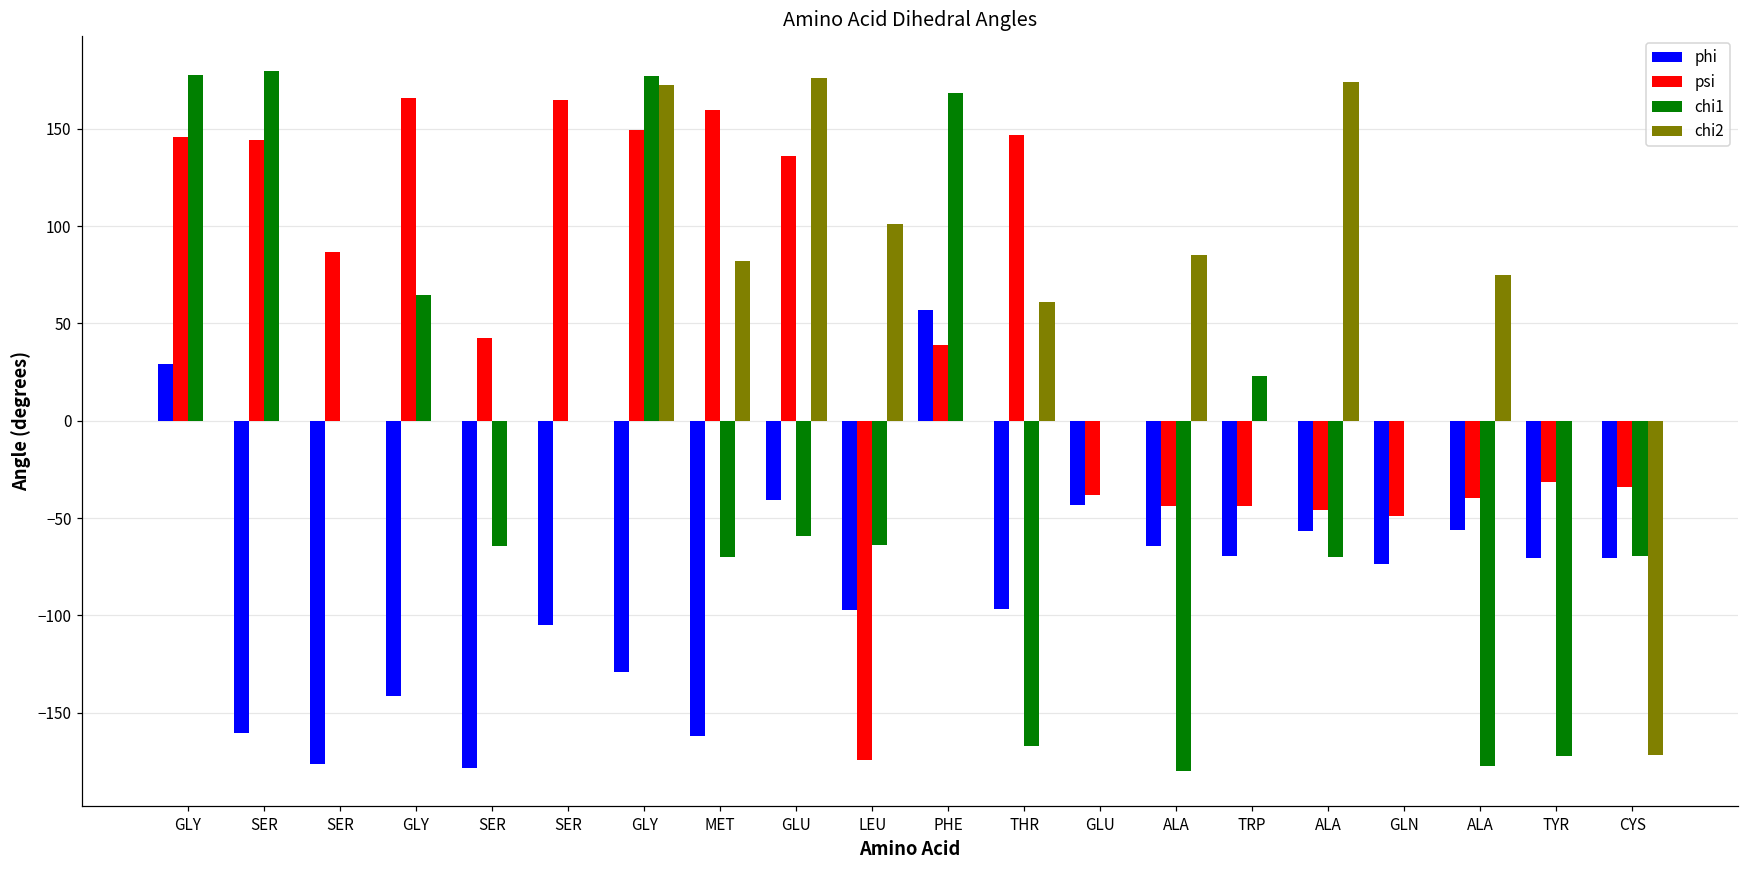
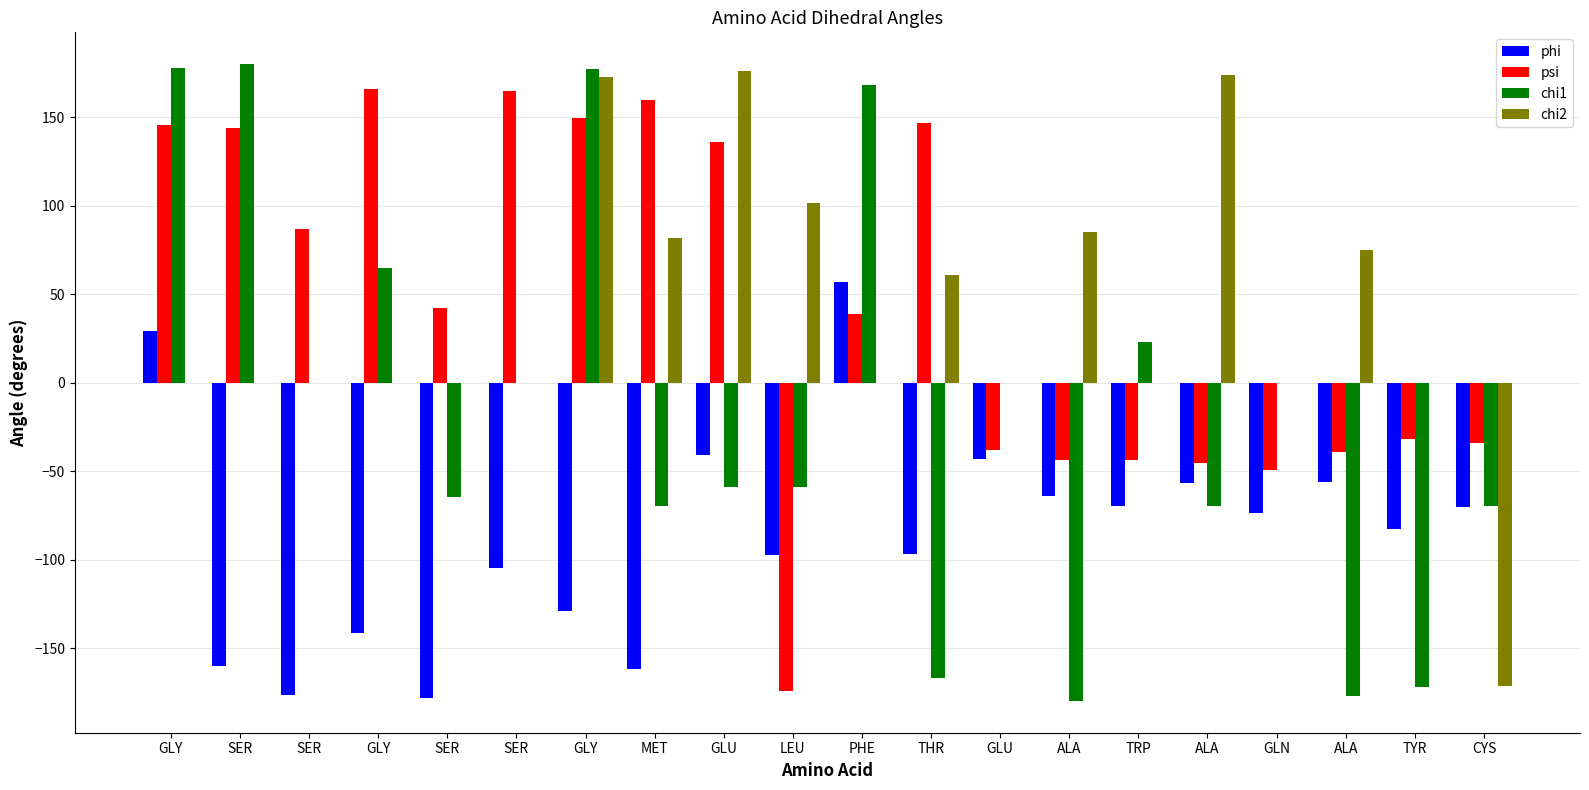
  {
    "phi": {
      "MET": -162,
      "LEU": -97,
      "PHE": 57,
      "THR": -97,
      "TRP": -70,
      "GLN": -73,
-     "TYR": -70,
+     "TYR": -83,
      "CYS": -70
    },
    "psi": {
      "MET": 159,
      "LEU": -174,
      "PHE": 39,
      "THR": 147,
      "TRP": -44,
      "GLN": -49,
      "TYR": -32,
      "CYS": -34
    },
    "chi1": {
      "MET": -70,
-     "LEU": -64,
+     "LEU": -59,
      "PHE": 168,
      "THR": -167,
      "TRP": 23,
      "GLN": 0,
      "TYR": -172,
      "CYS": -70
    },
    "chi2": {
      "MET": 82,
      "LEU": 101,
      "PHE": 0,
      "THR": 61,
      "TRP": 0,
      "GLN": 0,
      "TYR": 0,
      "CYS": -172
    }
  }
